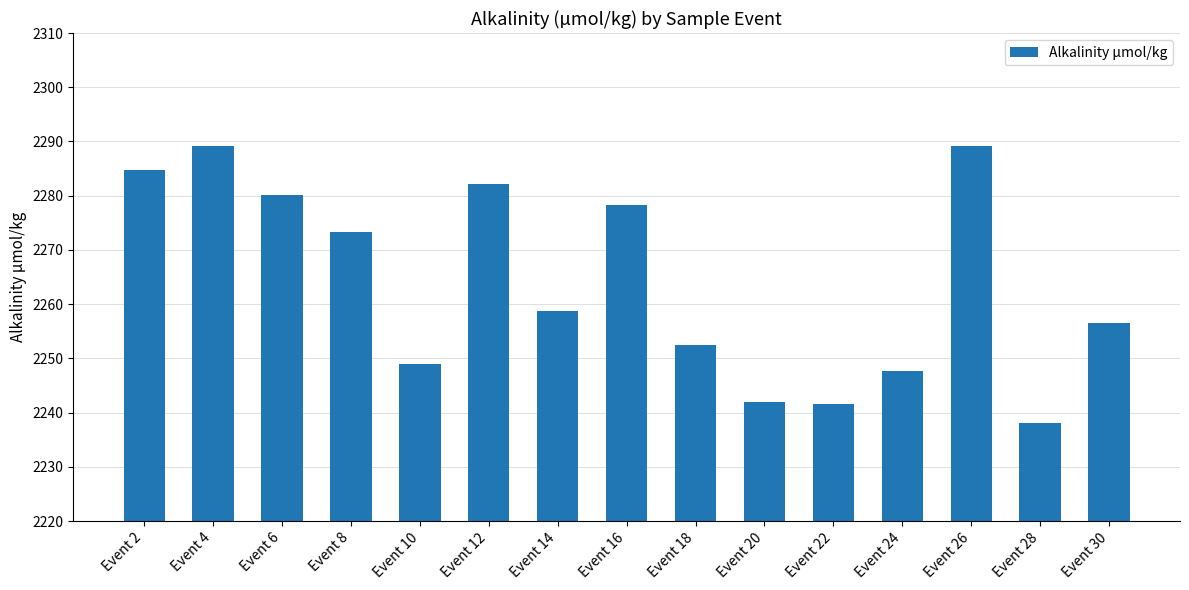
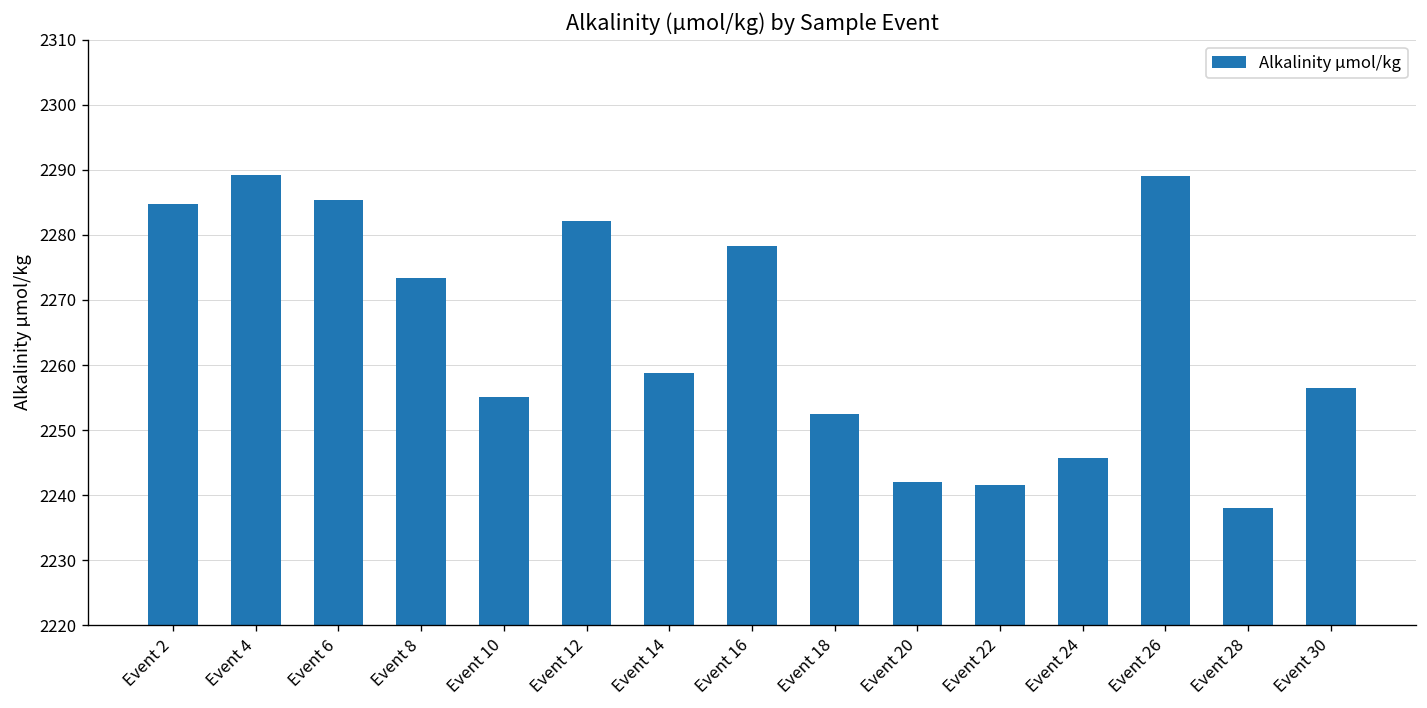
  {
    "Event 2": 2285,
    "Event 4": 2289,
-   "Event 6": 2280,
+   "Event 6": 2285,
    "Event 8": 2273,
-   "Event 10": 2249,
+   "Event 10": 2255,
    "Event 12": 2282,
    "Event 14": 2259,
    "Event 16": 2278,
    "Event 18": 2253,
    "Event 20": 2242,
    "Event 22": 2242,
-   "Event 24": 2248,
+   "Event 24": 2246,
    "Event 26": 2289,
    "Event 28": 2238,
    "Event 30": 2257
  }
